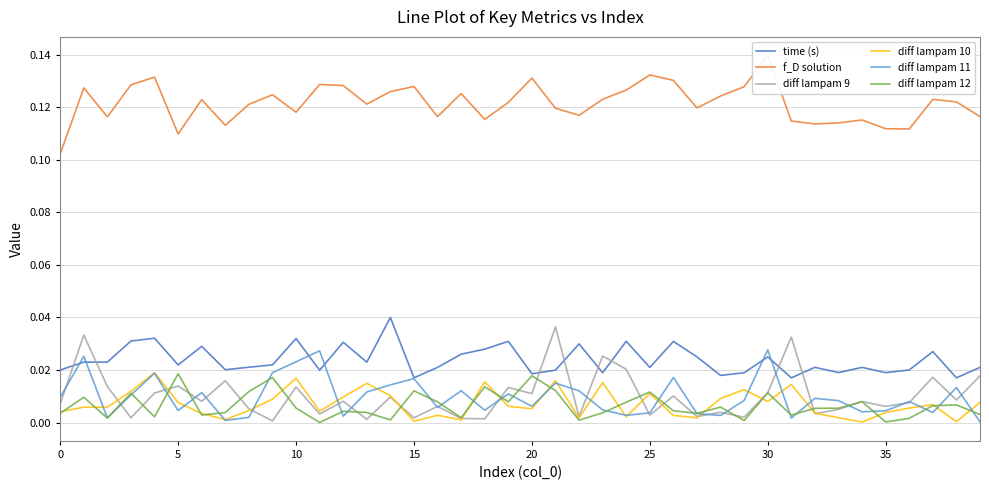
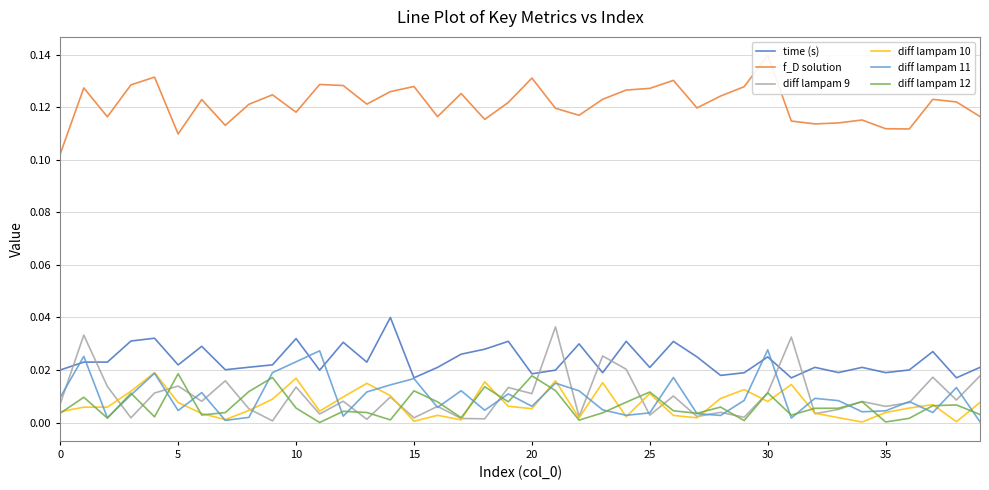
  {
    "f_D solution": {
      "0": 0.102,
      "5": 0.110,
      "10": 0.118,
      "15": 0.128,
      "20": 0.131,
-     "25": 0.132,
+     "25": 0.127,
      "35": 0.112
    },
    "diff lampam 9": {
      "0": 0.007,
      "5": 0.014,
      "10": 0.014,
      "15": 0.002,
      "20": 0.011,
      "35": 0.006
    },
    "diff lampam 10": {
      "5": 0.008,
      "10": 0.017,
      "15": 0.000,
      "30": 0.008
    },
    "diff lampam 12": {
      "5": 0.019,
      "10": 0.006,
      "15": 0.012,
      "35": 0.000
    }
  }
